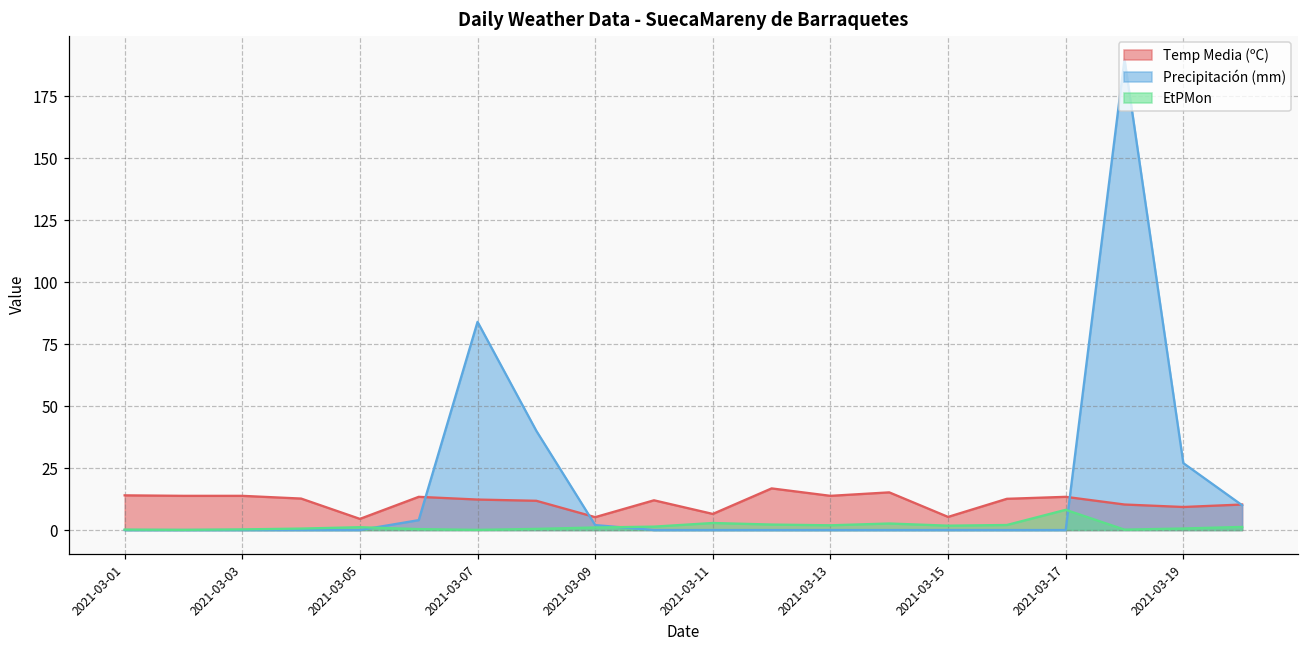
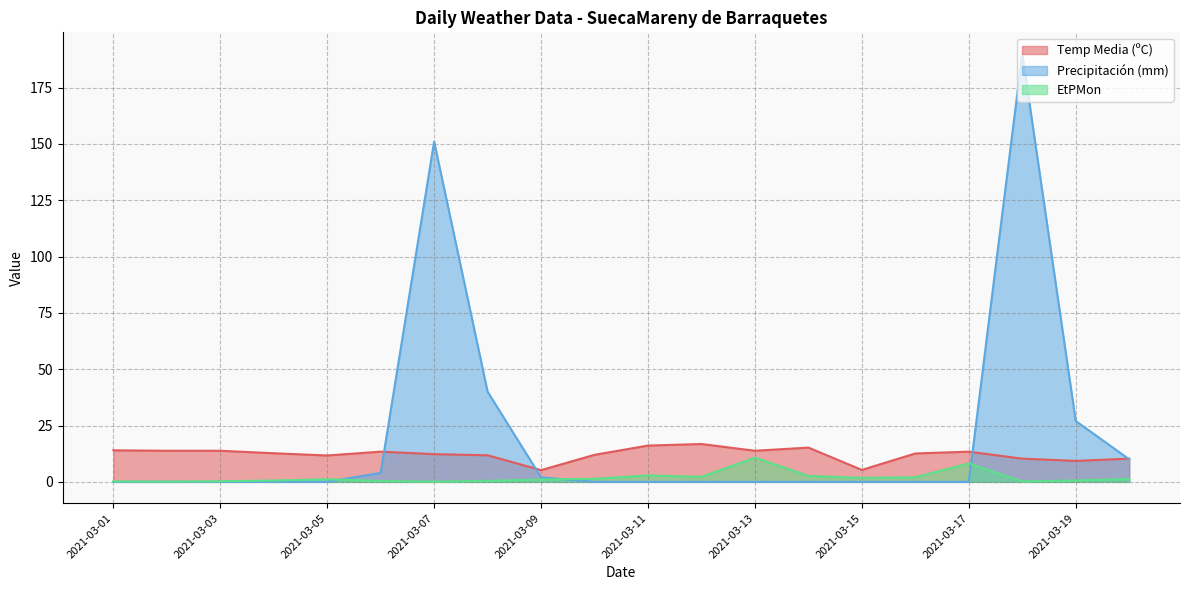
  {
    "Temp Media (ºC)": {
      "2021-03-01": 14,
      "2021-03-03": 14,
-     "2021-03-05": 5,
+     "2021-03-05": 12,
      "2021-03-07": 12,
      "2021-03-09": 5,
-     "2021-03-11": 7,
+     "2021-03-11": 16,
      "2021-03-13": 14,
      "2021-03-15": 5,
      "2021-03-17": 13,
      "2021-03-19": 9
    },
    "Precipitación (mm)": {
      "2021-03-05": 0,
-     "2021-03-07": 84,
+     "2021-03-07": 151,
      "2021-03-11": 0,
      "2021-03-13": 0,
      "2021-03-15": 0,
      "2021-03-17": 0,
      "2021-03-19": 27
    },
    "EtPMon": {
      "2021-03-05": 1,
      "2021-03-07": 0,
      "2021-03-11": 3,
-     "2021-03-13": 2,
+     "2021-03-13": 11,
      "2021-03-15": 2,
      "2021-03-17": 8,
      "2021-03-19": 1
    }
  }
